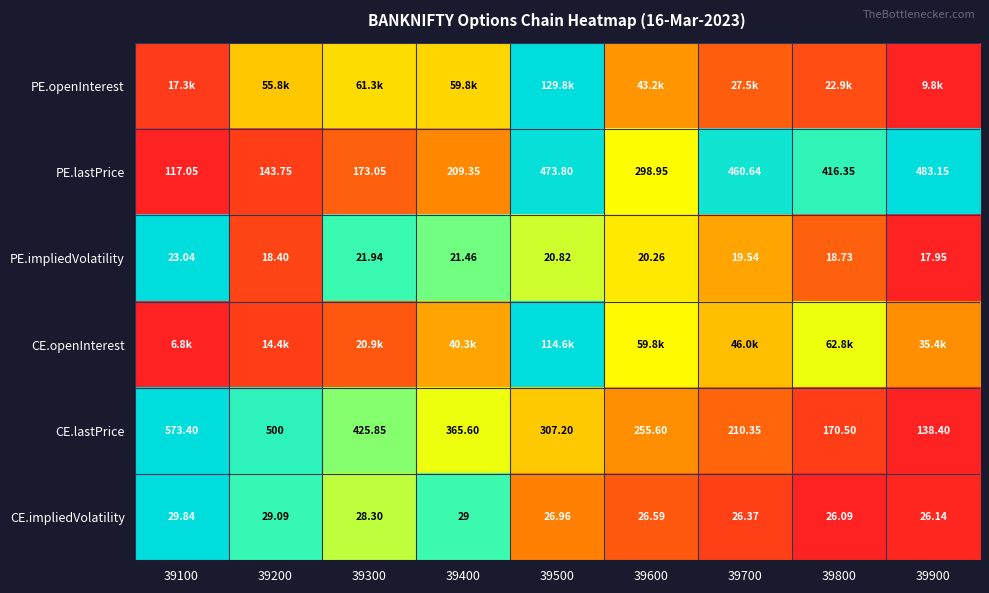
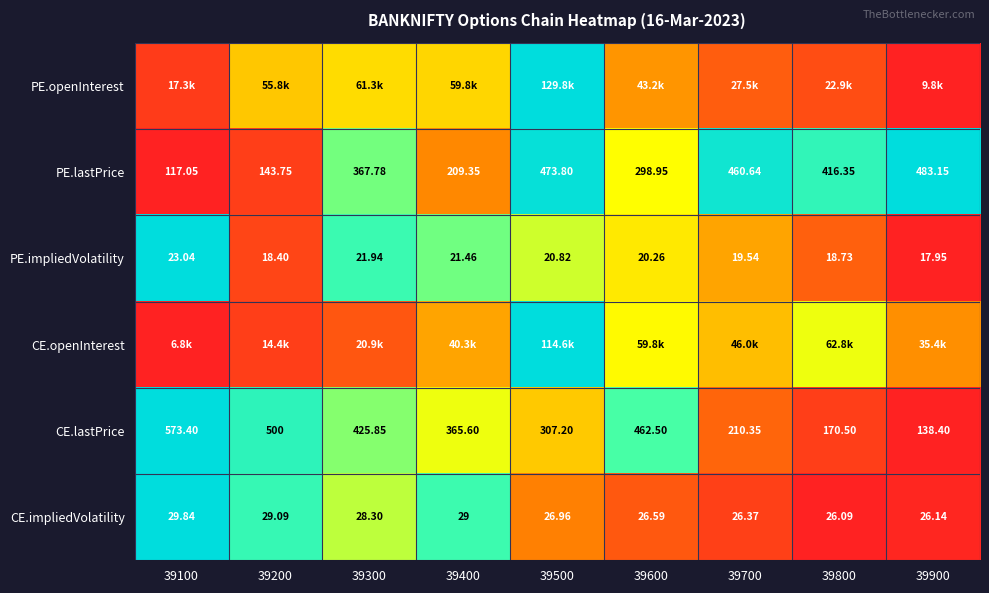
  {
    "PE.openInterest": {
      "39100": "17.3k",
      "39200": "55.8k",
      "39300": "61.3k",
      "39400": "59.8k",
      "39500": "129.8k",
      "39600": "43.2k",
      "39700": "27.5k",
      "39800": "22.9k",
      "39900": "9.8k"
    },
    "PE.lastPrice": {
      "39100": "117.05",
      "39200": "143.75",
-     "39300": "173.05",
+     "39300": "367.78",
      "39400": "209.35",
      "39500": "473.80",
      "39600": "298.95",
      "39700": "460.64",
      "39800": "416.35",
      "39900": "483.15"
    },
    "PE.impliedVolatility": {
      "39100": "23.04",
      "39200": "18.40",
      "39300": "21.94",
      "39400": "21.46",
      "39500": "20.82",
      "39600": "20.26",
      "39700": "19.54",
      "39800": "18.73",
      "39900": "17.95"
    },
    "CE.openInterest": {
      "39100": "6.8k",
      "39200": "14.4k",
      "39300": "20.9k",
      "39400": "40.3k",
      "39500": "114.6k",
      "39600": "59.8k",
      "39700": "46.0k",
      "39800": "62.8k",
      "39900": "35.4k"
    },
    "CE.lastPrice": {
      "39100": "573.40",
      "39200": "500",
      "39300": "425.85",
      "39400": "365.60",
      "39500": "307.20",
-     "39600": "255.60",
+     "39600": "462.50",
      "39700": "210.35",
      "39800": "170.50",
      "39900": "138.40"
    },
    "CE.impliedVolatility": {
      "39100": "29.84",
      "39200": "29.09",
      "39300": "28.30",
      "39400": "29",
      "39500": "26.96",
      "39600": "26.59",
      "39700": "26.37",
      "39800": "26.09",
      "39900": "26.14"
    }
  }
